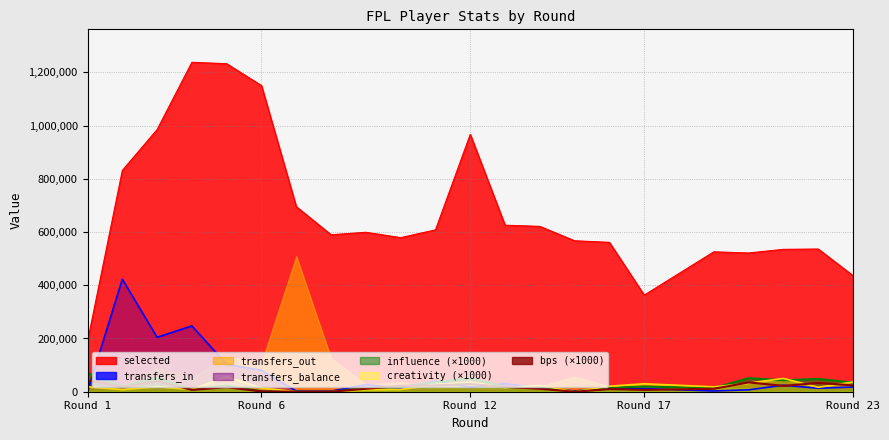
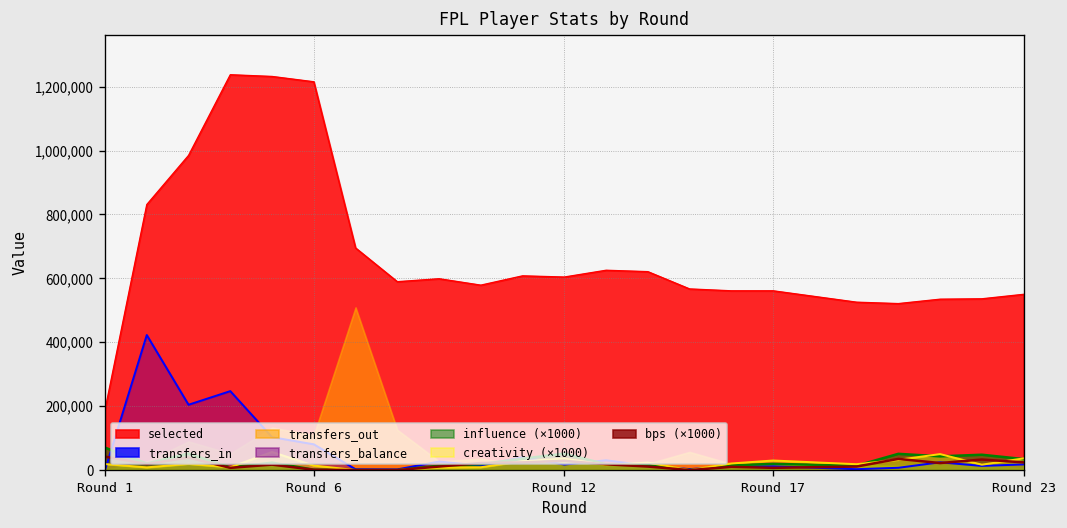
  {
    "selected": {
      "Round 1": "190,000",
-     "Round 6": "1,150,000",
-     "Round 12": "970,000",
-     "Round 17": "360,000",
-     "Round 23": "440,000"
+     "Round 6": "1,220,000",
+     "Round 12": "600,000",
+     "Round 17": "560,000",
+     "Round 23": "550,000"
    },
    "influence (×1000)": {
      "Round 1": "70,000"
    },
    "creativity (×1000)": {
      "Round 1": "20,000",
      "Round 6": "10,000",
      "Round 17": "30,000"
    },
    "bps (×1000)": {
      "Round 1": "40,000"
    }
  }
